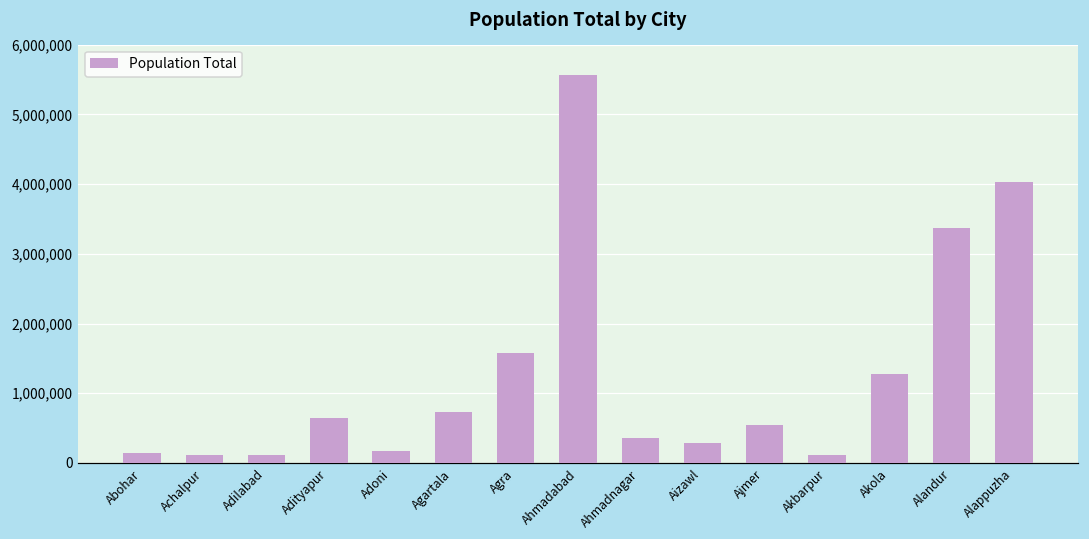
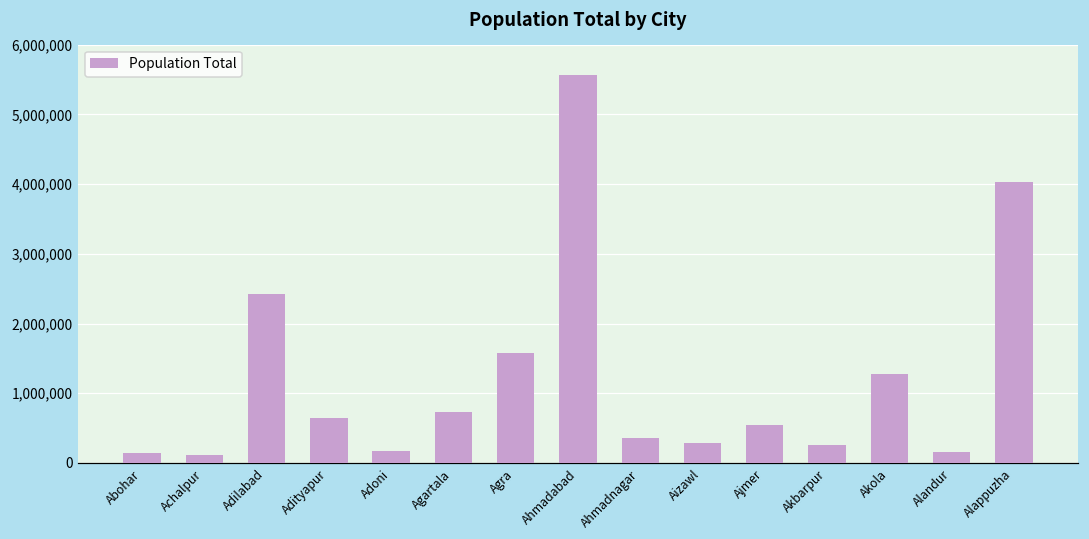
  {
    "Abohar": "100,000",
    "Achalpur": "100,000",
-   "Adilabad": "100,000",
+   "Adilabad": "2,400,000",
    "Adityapur": "600,000",
    "Adoni": "200,000",
    "Agartala": "700,000",
    "Agra": "1,600,000",
    "Ahmadabad": "5,600,000",
    "Ahmadnagar": "400,000",
    "Aizawl": "300,000",
    "Ajmer": "500,000",
-   "Akbarpur": "100,000",
+   "Akbarpur": "300,000",
    "Akola": "1,300,000",
-   "Alandur": "3,400,000",
+   "Alandur": "200,000",
    "Alappuzha": "4,000,000"
  }
